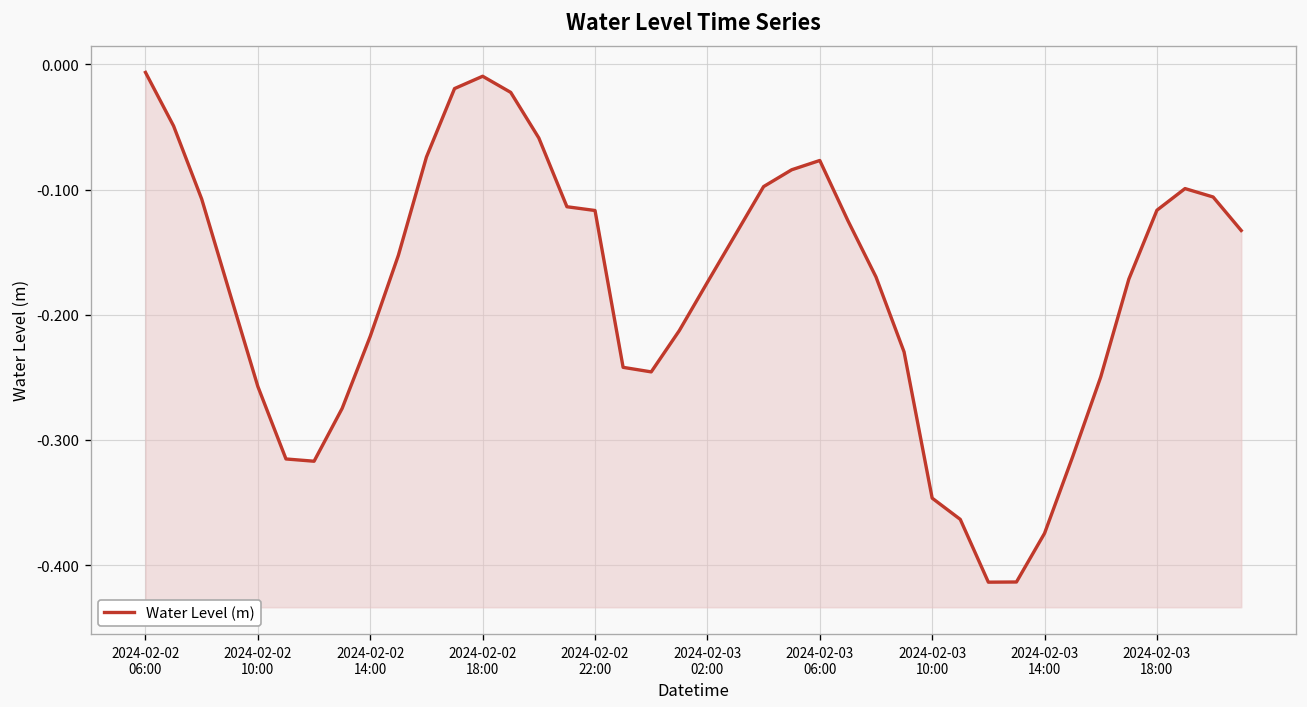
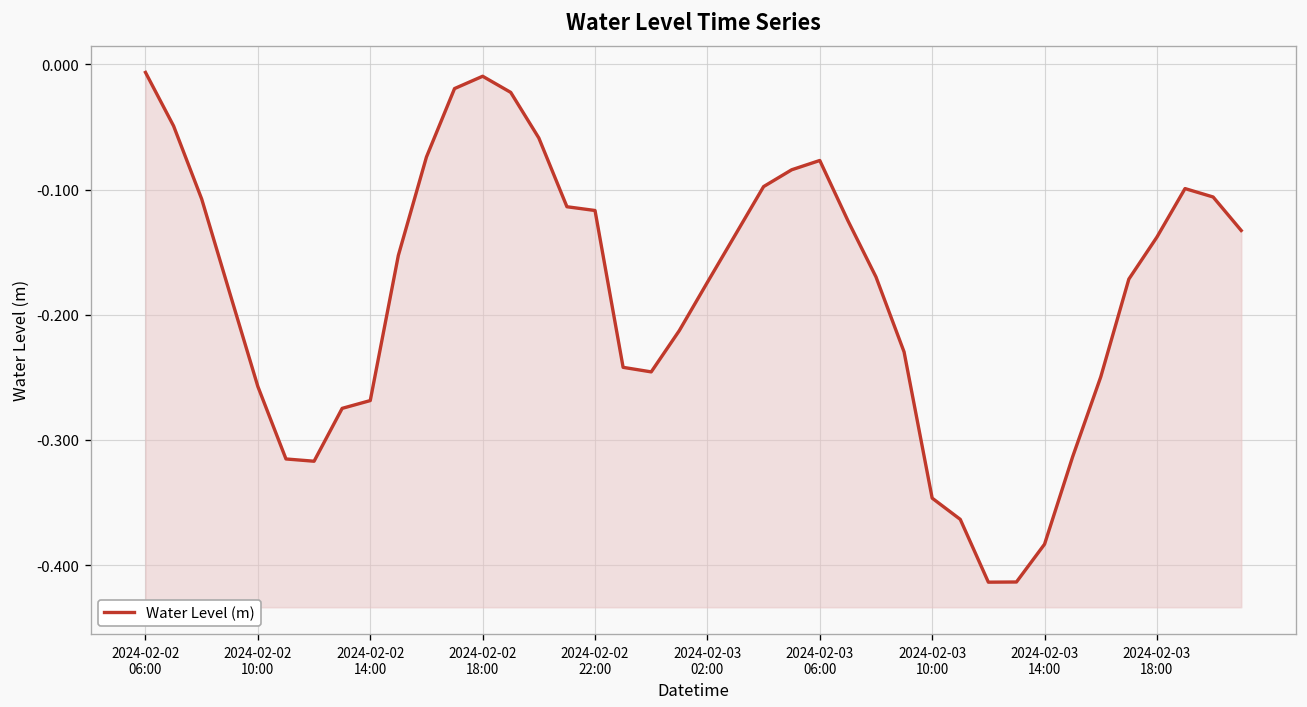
  {
    "2024-02-02 06:00": -0.006,
    "2024-02-02 10:00": -0.257,
-   "2024-02-02 14:00": -0.217,
+   "2024-02-02 14:00": -0.269,
    "2024-02-02 18:00": -0.009,
    "2024-02-02 22:00": -0.117,
    "2024-02-03 02:00": -0.174,
    "2024-02-03 06:00": -0.077,
    "2024-02-03 10:00": -0.346,
-   "2024-02-03 14:00": -0.375,
-   "2024-02-03 18:00": -0.116
+   "2024-02-03 14:00": -0.383,
+   "2024-02-03 18:00": -0.138
  }
